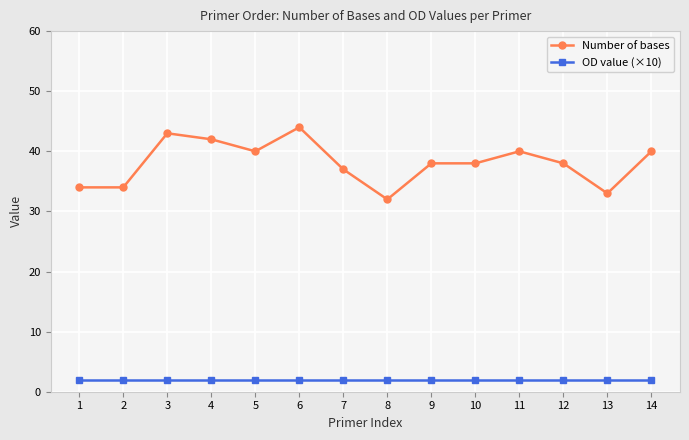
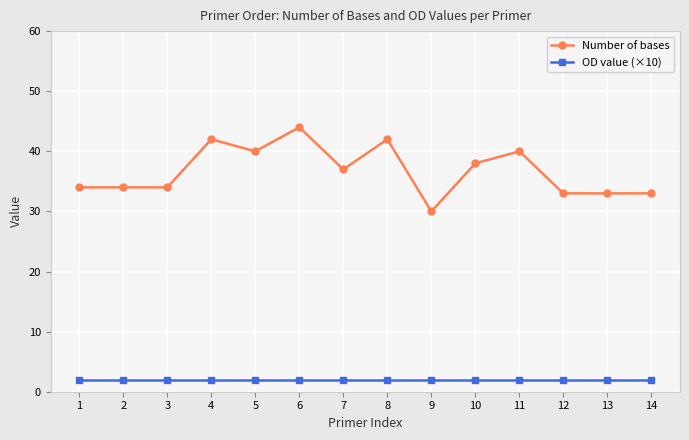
  {
    "Number of bases": {
      "1": 34,
      "2": 34,
-     "3": 43,
+     "3": 34,
      "4": 42,
      "5": 40,
      "6": 44,
      "7": 37,
-     "8": 32,
-     "9": 38,
+     "8": 42,
+     "9": 30,
      "10": 38,
      "11": 40,
-     "12": 38,
+     "12": 33,
      "13": 33,
-     "14": 40
+     "14": 33
    },
    "OD value (×10)": {
      "1": 2,
      "2": 2,
      "3": 2,
      "4": 2,
      "5": 2,
      "6": 2,
      "7": 2,
      "8": 2,
      "9": 2,
      "10": 2,
      "11": 2,
      "12": 2,
      "13": 2,
      "14": 2
    }
  }
